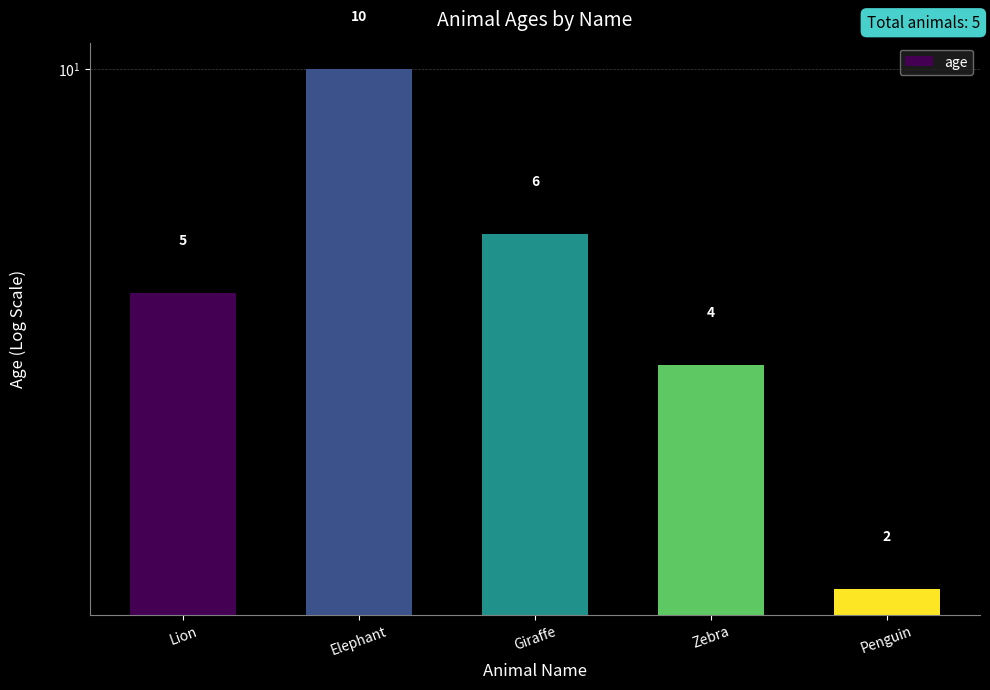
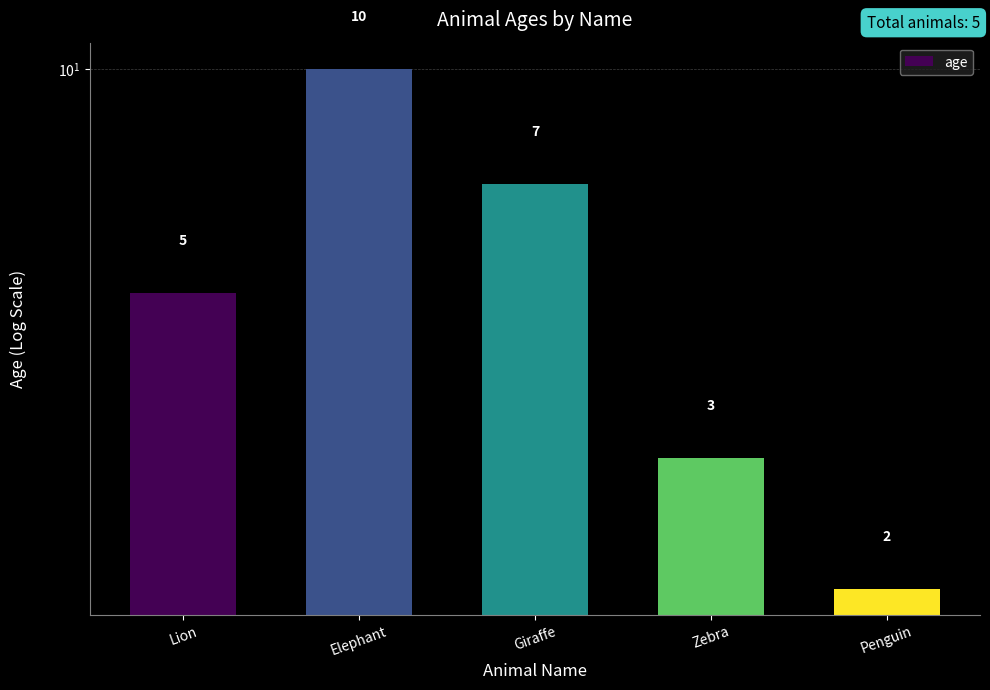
  {
-   "Giraffe": 6,
-   "Zebra": 4
+   "Giraffe": 7,
+   "Zebra": 3
  }
